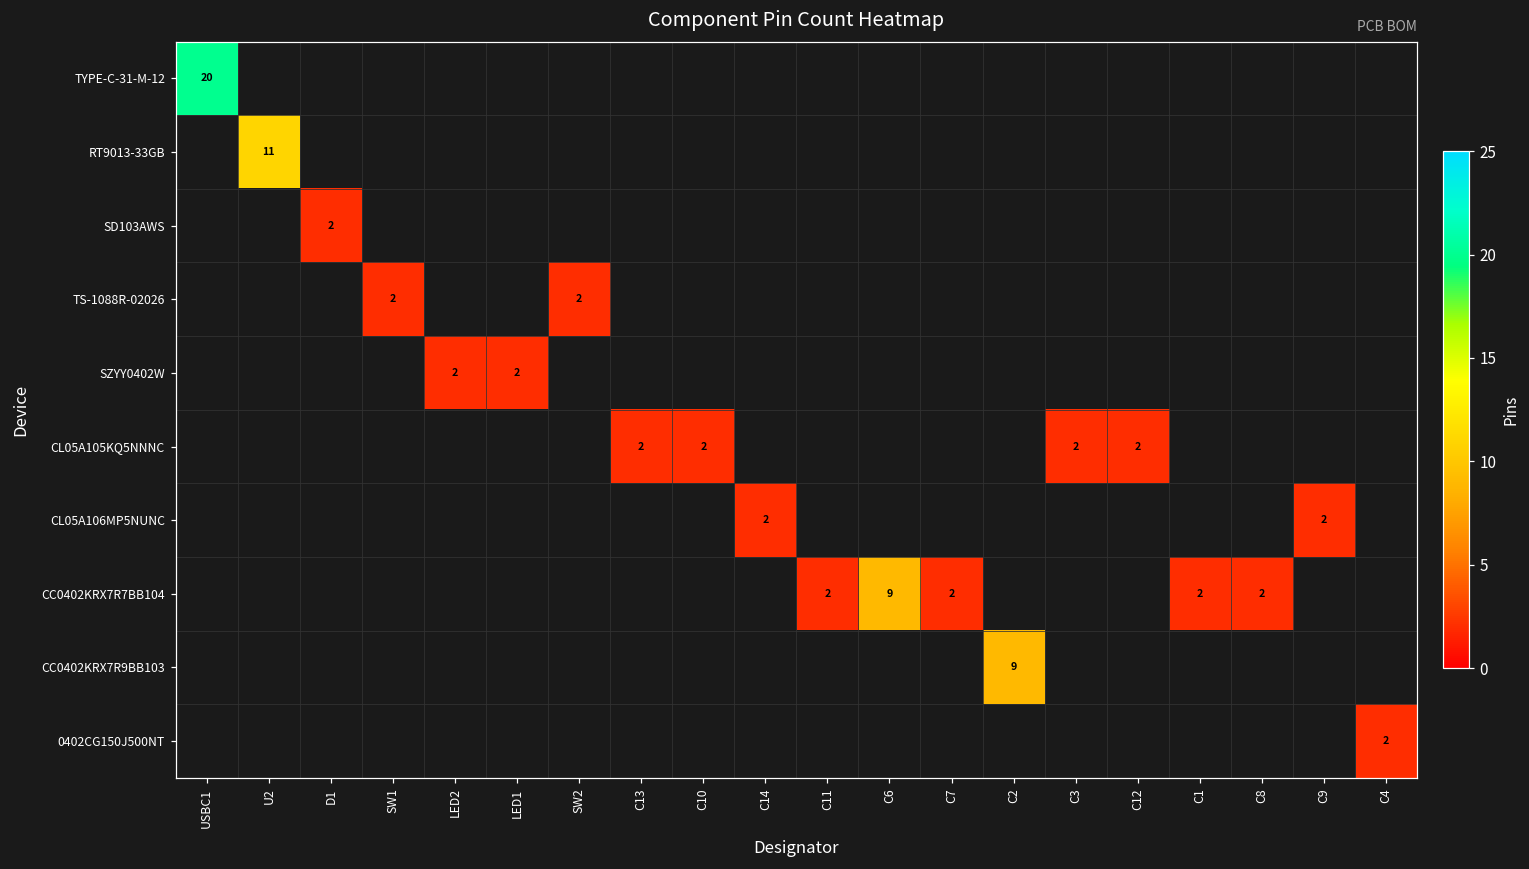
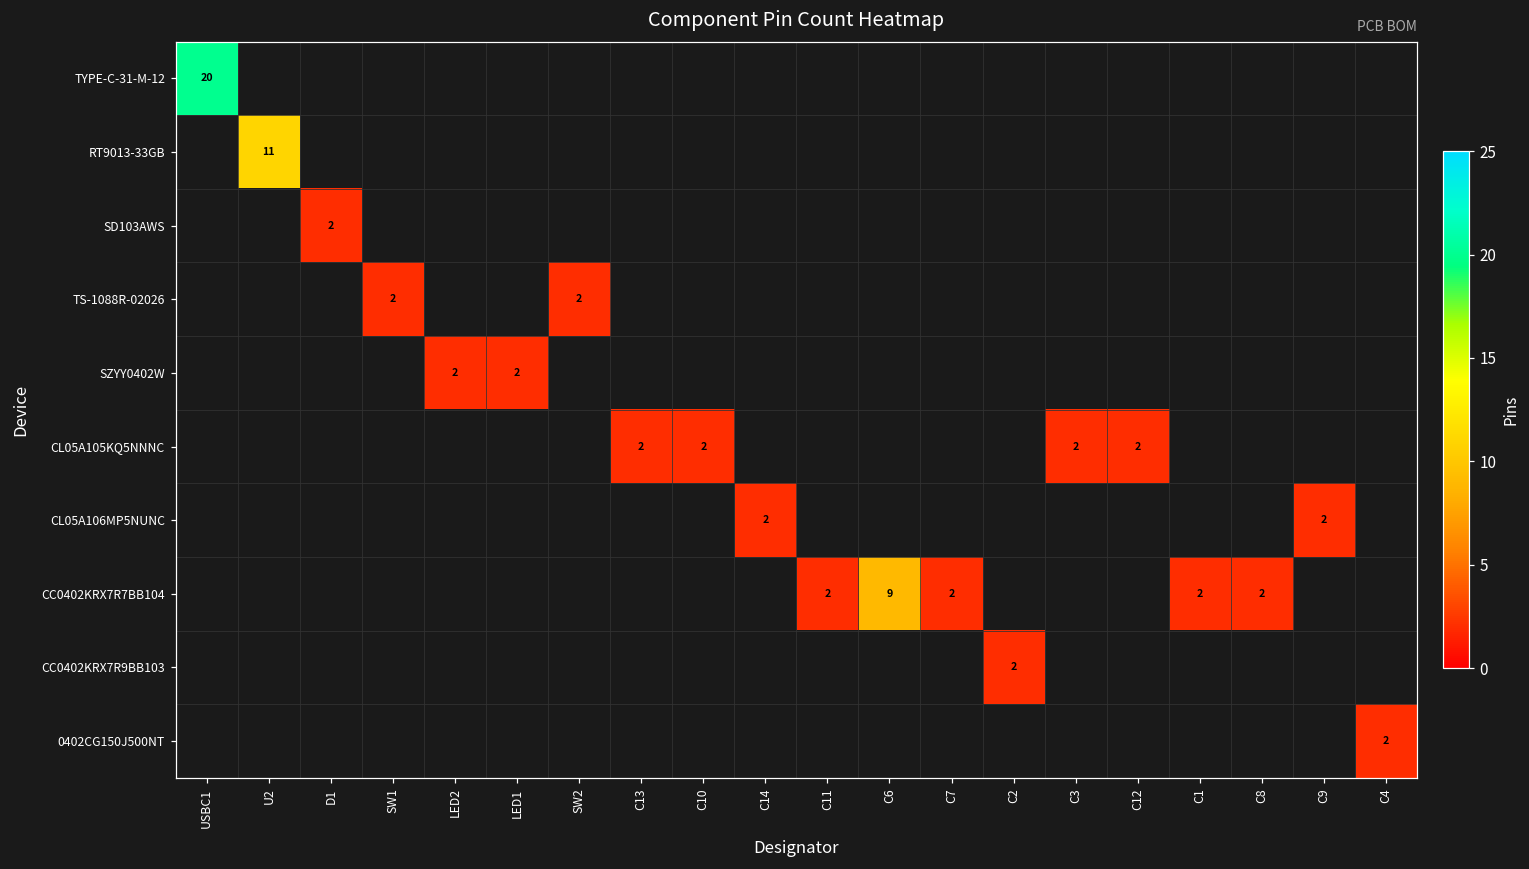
  {
    "TYPE-C-31-M-12": {
      "USBC1": 20
    },
    "RT9013-33GB": {
      "U2": 11
    },
    "SD103AWS": {
      "D1": 2
    },
    "TS-1088R-02026": {
      "SW1": 2,
      "SW2": 2
    },
    "SZYY0402W": {
      "LED2": 2,
      "LED1": 2
    },
    "CL05A105KQ5NNNC": {
      "C13": 2,
      "C10": 2,
      "C3": 2,
      "C12": 2
    },
    "CL05A106MP5NUNC": {
      "C14": 2,
      "C9": 2
    },
    "CC0402KRX7R7BB104": {
      "C11": 2,
      "C6": 9,
      "C7": 2,
      "C1": 2,
      "C8": 2
    },
    "CC0402KRX7R9BB103": {
-     "C2": 9
+     "C2": 2
    },
    "0402CG150J500NT": {
      "C4": 2
    }
  }
